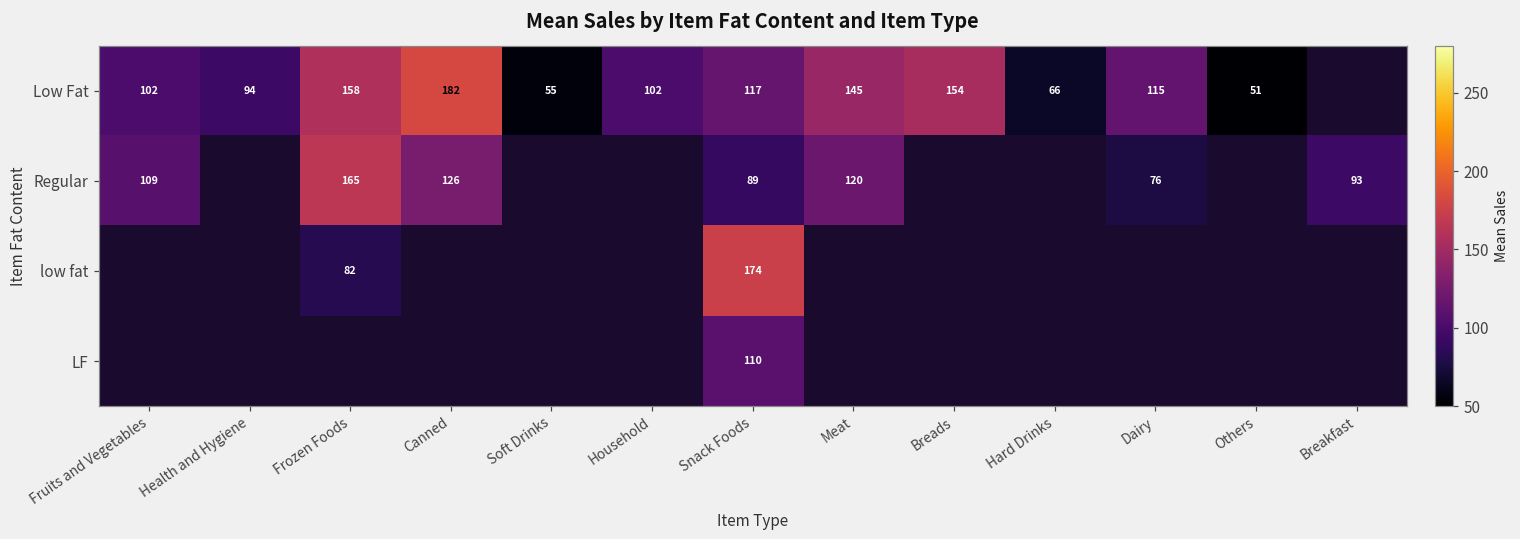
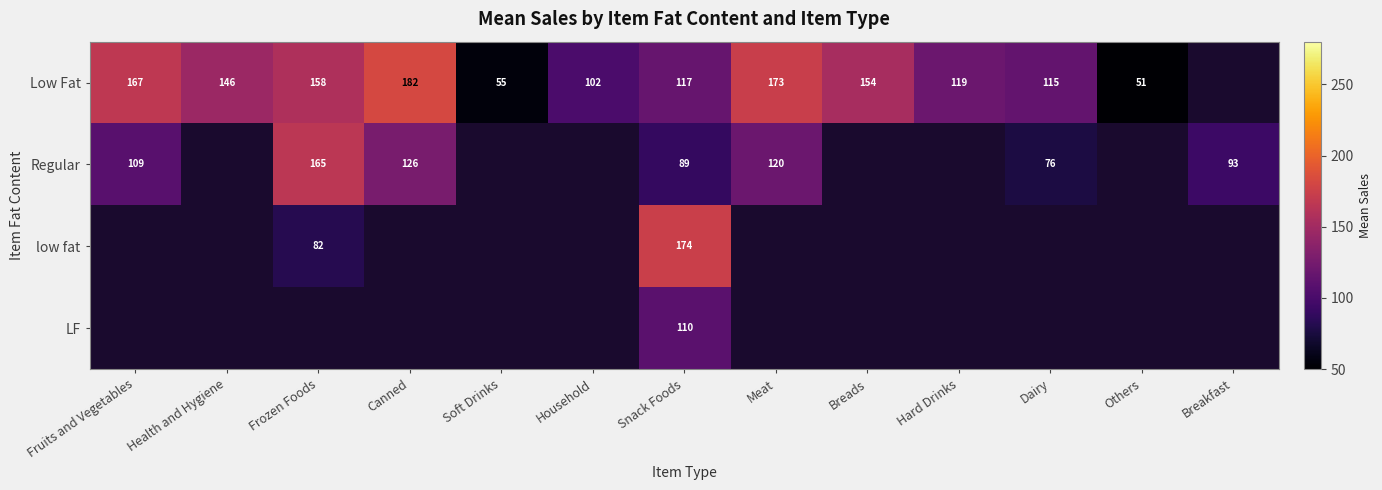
  {
    "Low Fat": {
-     "Fruits and Vegetables": 102,
-     "Health and Hygiene": 94,
+     "Fruits and Vegetables": 167,
+     "Health and Hygiene": 146,
      "Frozen Foods": 158,
      "Canned": 182,
      "Soft Drinks": 55,
      "Household": 102,
      "Snack Foods": 117,
-     "Meat": 145,
+     "Meat": 173,
      "Breads": 154,
-     "Hard Drinks": 66,
+     "Hard Drinks": 119,
      "Dairy": 115,
      "Others": 51
    },
    "Regular": {
      "Fruits and Vegetables": 109,
      "Frozen Foods": 165,
      "Canned": 126,
      "Snack Foods": 89,
      "Meat": 120,
      "Dairy": 76,
      "Breakfast": 93
    },
    "low fat": {
      "Frozen Foods": 82,
      "Snack Foods": 174
    },
    "LF": {
      "Snack Foods": 110
    }
  }
